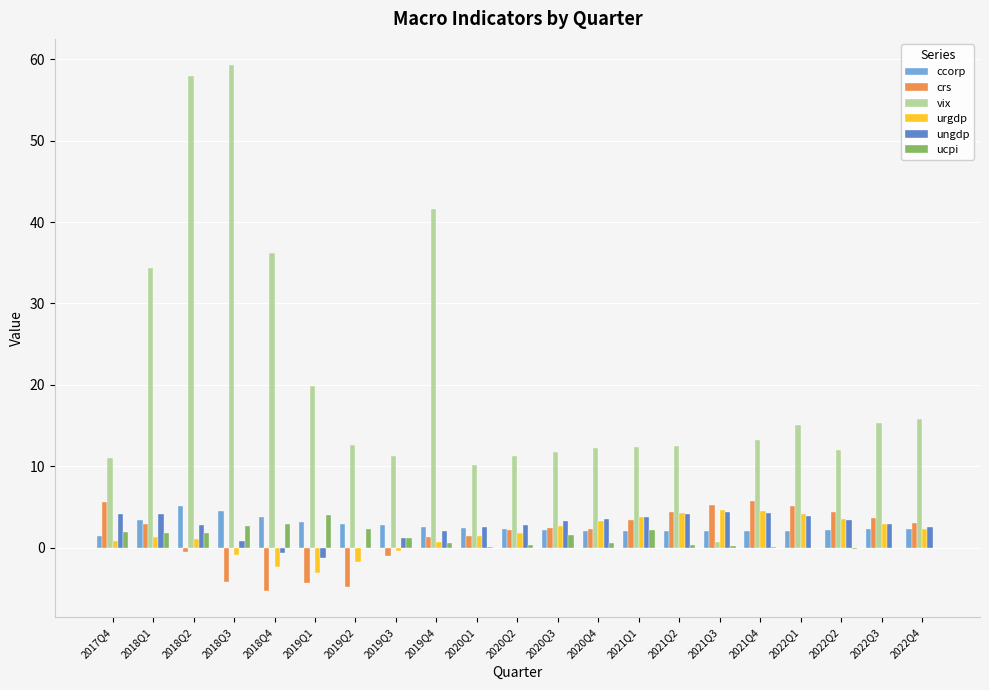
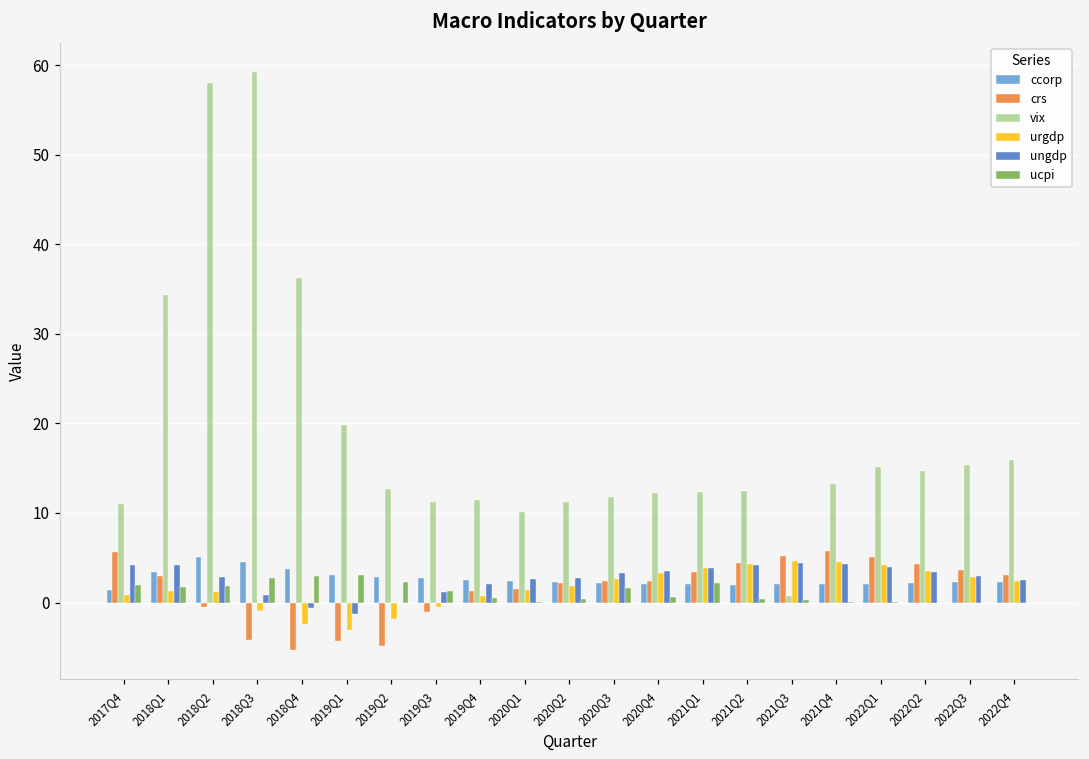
  {
    "crs": {
      "2017Q4": 6,
      "2018Q1": 3,
      "2018Q2": -1,
      "2018Q3": -4,
      "2018Q4": -5,
      "2019Q1": -4,
      "2019Q2": -5,
      "2019Q3": -1,
      "2019Q4": 1,
      "2020Q1": 1,
      "2020Q2": 2,
      "2020Q3": 2,
      "2020Q4": 2,
      "2021Q1": 3,
      "2021Q2": 4,
      "2021Q3": 5,
      "2021Q4": 6,
      "2022Q1": 5,
      "2022Q2": 4,
      "2022Q3": 4,
      "2022Q4": 3
    },
    "vix": {
      "2017Q4": 11,
      "2018Q1": 34,
      "2018Q2": 58,
      "2018Q3": 59,
      "2018Q4": 36,
      "2019Q1": 20,
      "2019Q2": 13,
      "2019Q3": 11,
-     "2019Q4": 42,
+     "2019Q4": 11,
      "2020Q1": 10,
      "2020Q2": 11,
      "2020Q3": 12,
      "2020Q4": 12,
      "2021Q1": 12,
      "2021Q2": 12,
      "2021Q3": 1,
      "2021Q4": 13,
      "2022Q1": 15,
-     "2022Q2": 12,
+     "2022Q2": 15,
      "2022Q3": 15,
      "2022Q4": 16
    },
    "urgdp": {
      "2017Q4": 1,
      "2018Q1": 1,
      "2018Q2": 1,
      "2018Q3": -1,
      "2018Q4": -2,
      "2019Q1": -3,
      "2019Q2": -2,
      "2019Q3": 0,
      "2019Q4": 1,
      "2020Q1": 1,
      "2020Q2": 2,
      "2020Q3": 3,
      "2020Q4": 3,
      "2021Q1": 4,
      "2021Q2": 4,
      "2021Q3": 5,
      "2021Q4": 5,
      "2022Q1": 4,
      "2022Q2": 4,
      "2022Q3": 3,
      "2022Q4": 2
    },
    "ucpi": {
      "2017Q4": 2,
      "2018Q1": 2,
      "2018Q2": 2,
      "2018Q3": 3,
      "2018Q4": 3,
-     "2019Q1": 4,
+     "2019Q1": 3,
      "2019Q2": 2,
      "2019Q3": 1,
      "2019Q4": 1,
      "2020Q2": 0,
      "2020Q3": 2,
      "2020Q4": 1,
      "2021Q1": 2,
      "2021Q2": 0
    }
  }
